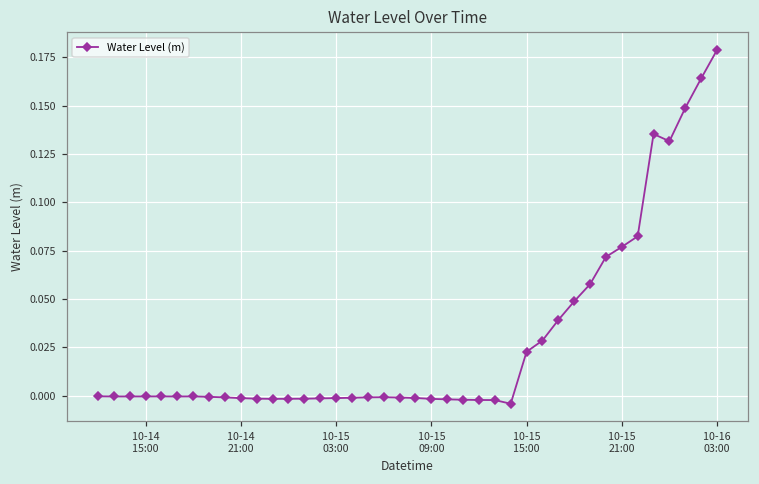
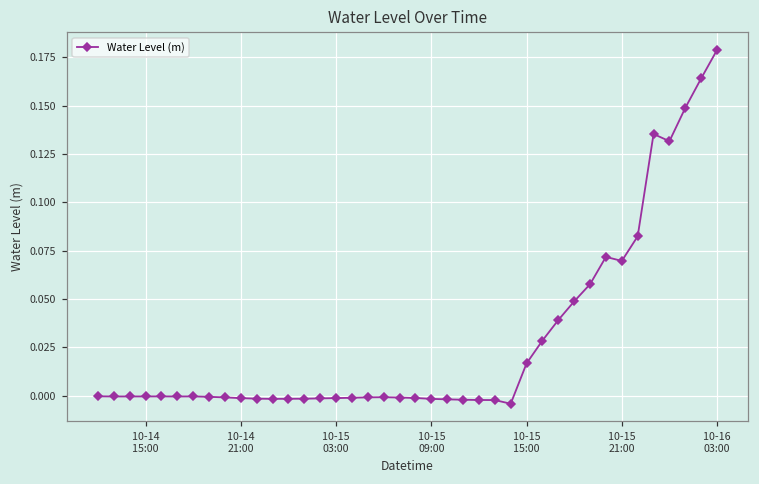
  {
    "10-14 15:00": 0.000,
    "10-14 21:00": -0.001,
    "10-15 03:00": -0.001,
    "10-15 09:00": -0.002,
-   "10-15 15:00": 0.023,
-   "10-15 21:00": 0.077,
+   "10-15 15:00": 0.017,
+   "10-15 21:00": 0.070,
    "10-16 03:00": 0.179
  }
